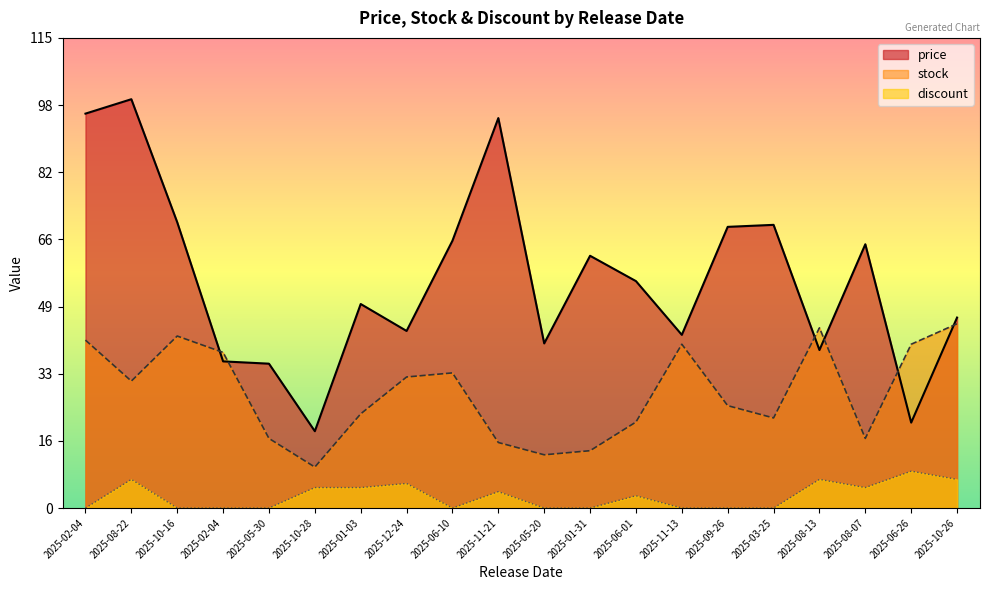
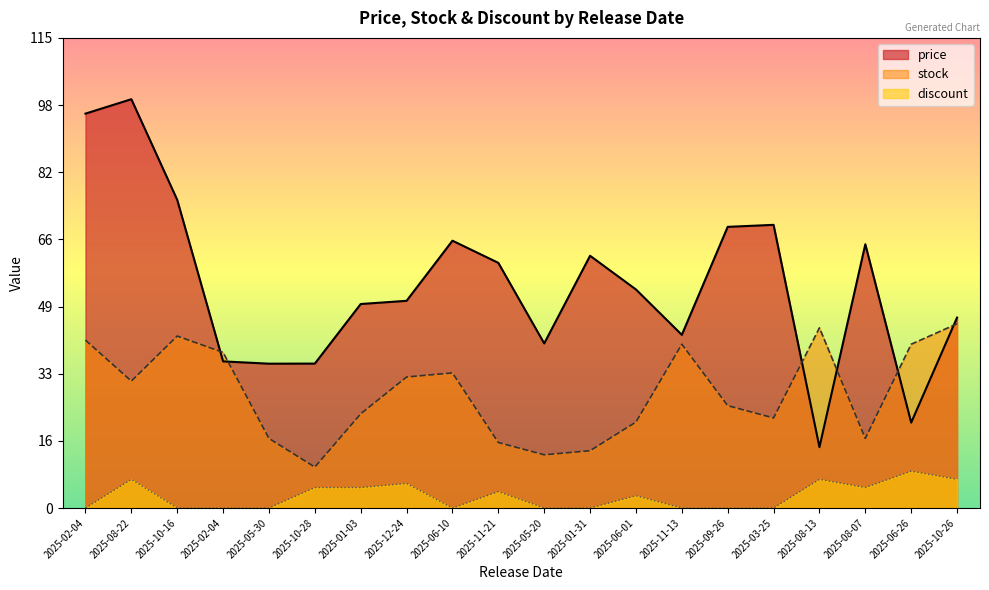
  {
    "price": {
      "2025-08-22": 100,
-     "2025-10-16": 70,
+     "2025-10-16": 75,
      "2025-05-30": 35,
-     "2025-10-28": 19,
+     "2025-10-28": 35,
      "2025-01-03": 50,
-     "2025-12-24": 43,
+     "2025-12-24": 51,
      "2025-06-10": 65,
-     "2025-11-21": 95,
+     "2025-11-21": 60,
      "2025-05-20": 40,
      "2025-01-31": 62,
-     "2025-06-01": 55,
+     "2025-06-01": 53,
      "2025-11-13": 42,
      "2025-09-26": 69,
      "2025-03-25": 69,
-     "2025-08-13": 39,
+     "2025-08-13": 15,
      "2025-08-07": 64,
      "2025-06-26": 21,
      "2025-10-26": 47
    }
  }
